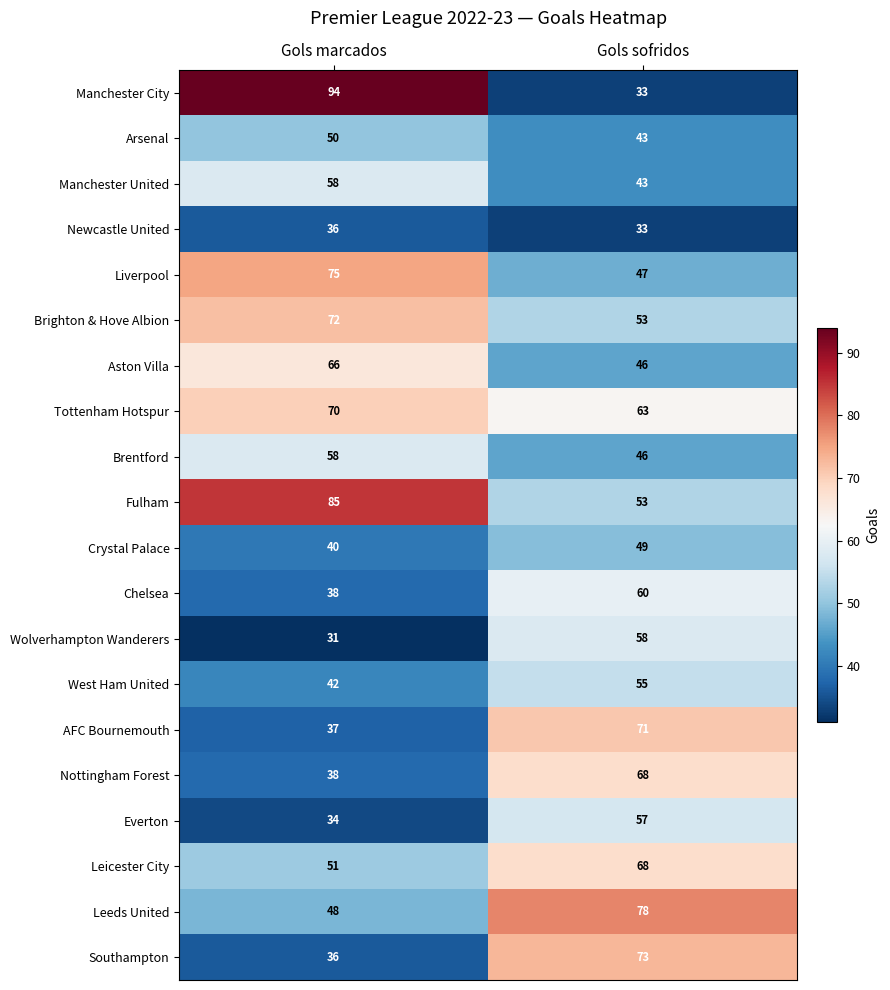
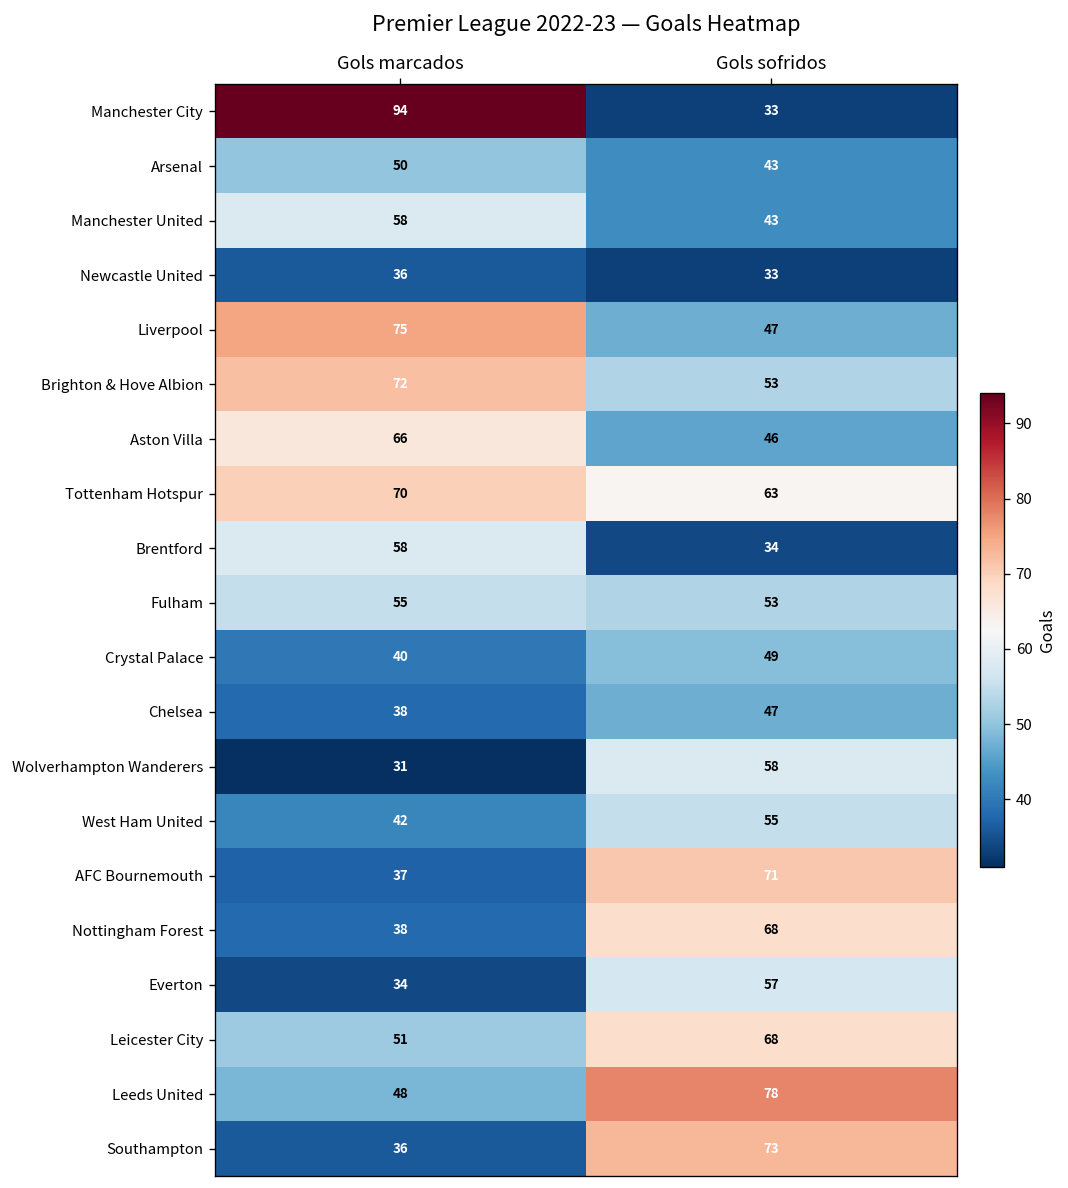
  {
    "Manchester City": {
      "Gols marcados": 94,
      "Gols sofridos": 33
    },
    "Arsenal": {
      "Gols marcados": 50,
      "Gols sofridos": 43
    },
    "Manchester United": {
      "Gols marcados": 58,
      "Gols sofridos": 43
    },
    "Newcastle United": {
      "Gols marcados": 36,
      "Gols sofridos": 33
    },
    "Liverpool": {
      "Gols marcados": 75,
      "Gols sofridos": 47
    },
    "Brighton & Hove Albion": {
      "Gols marcados": 72,
      "Gols sofridos": 53
    },
    "Aston Villa": {
      "Gols marcados": 66,
      "Gols sofridos": 46
    },
    "Tottenham Hotspur": {
      "Gols marcados": 70,
      "Gols sofridos": 63
    },
    "Brentford": {
      "Gols marcados": 58,
-     "Gols sofridos": 46
+     "Gols sofridos": 34
    },
    "Fulham": {
-     "Gols marcados": 85,
+     "Gols marcados": 55,
      "Gols sofridos": 53
    },
    "Crystal Palace": {
      "Gols marcados": 40,
      "Gols sofridos": 49
    },
    "Chelsea": {
      "Gols marcados": 38,
-     "Gols sofridos": 60
+     "Gols sofridos": 47
    },
    "Wolverhampton Wanderers": {
      "Gols marcados": 31,
      "Gols sofridos": 58
    },
    "West Ham United": {
      "Gols marcados": 42,
      "Gols sofridos": 55
    },
    "AFC Bournemouth": {
      "Gols marcados": 37,
      "Gols sofridos": 71
    },
    "Nottingham Forest": {
      "Gols marcados": 38,
      "Gols sofridos": 68
    },
    "Everton": {
      "Gols marcados": 34,
      "Gols sofridos": 57
    },
    "Leicester City": {
      "Gols marcados": 51,
      "Gols sofridos": 68
    },
    "Leeds United": {
      "Gols marcados": 48,
      "Gols sofridos": 78
    },
    "Southampton": {
      "Gols marcados": 36,
      "Gols sofridos": 73
    }
  }
